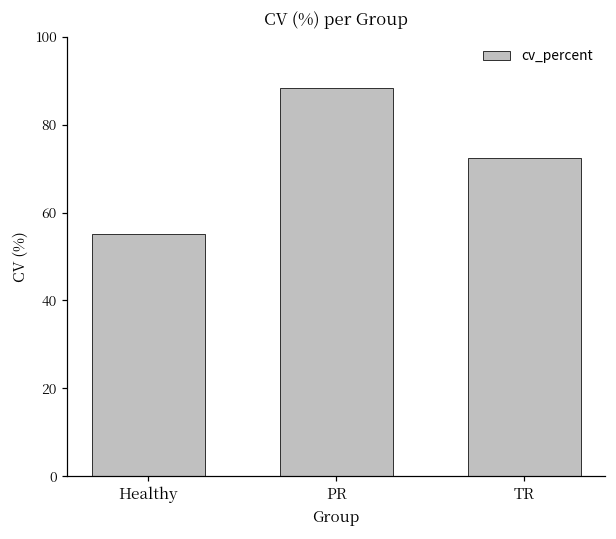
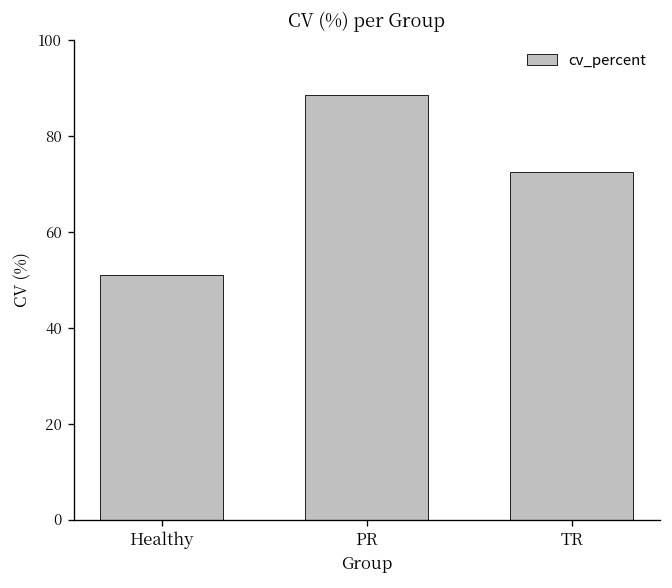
  {
-   "Healthy": 55,
+   "Healthy": 51,
    "PR": 88,
    "TR": 72
  }
